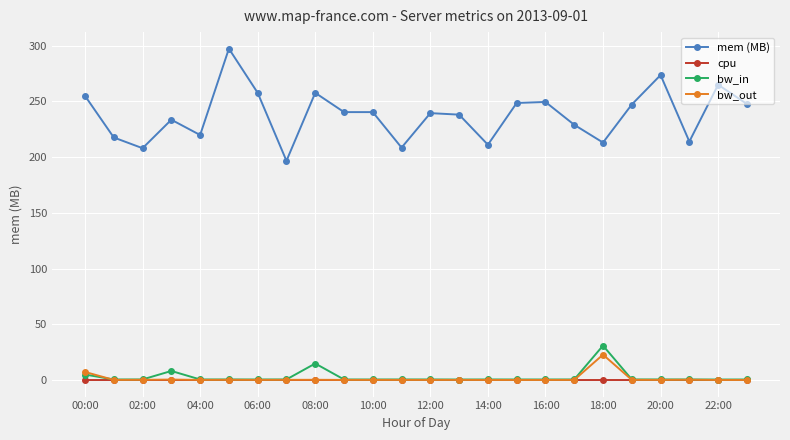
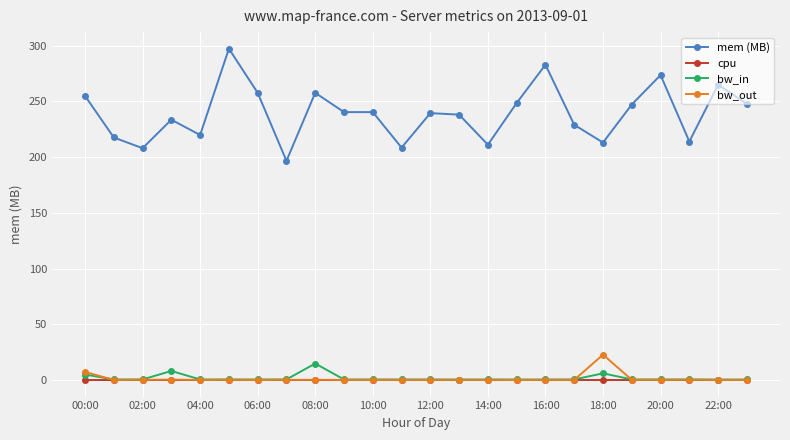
  {
    "mem (MB)": {
      "00:00": 255,
      "02:00": 208,
      "04:00": 220,
      "06:00": 258,
      "08:00": 258,
      "10:00": 240,
      "12:00": 239,
      "14:00": 211,
-     "16:00": 249,
+     "16:00": 283,
      "18:00": 213,
      "20:00": 274
    },
    "cpu": {
      "00:00": 0,
      "18:00": 0
    },
    "bw_in": {
      "08:00": 15,
-     "18:00": 31
+     "18:00": 6
    },
    "bw_out": {
      "18:00": 23
    }
  }
